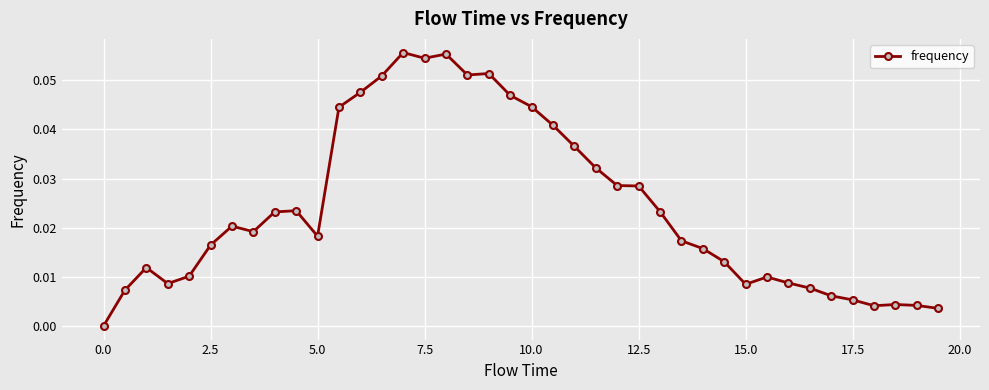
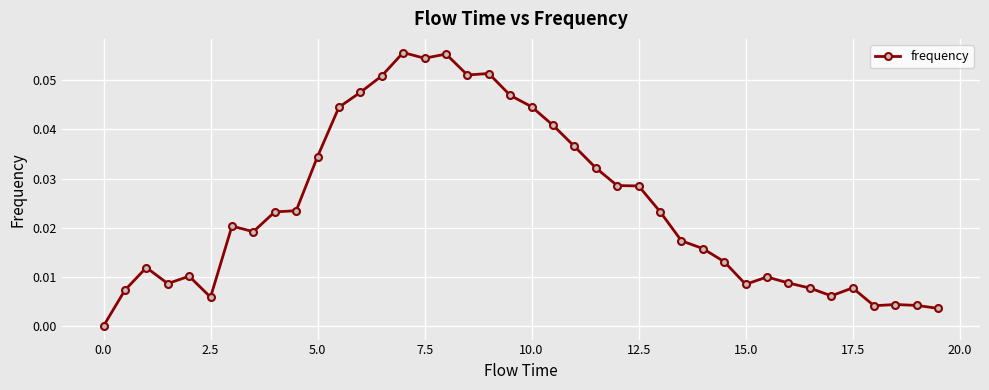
  {
    "0.0": 0.000,
-   "2.5": 0.016,
-   "5.0": 0.018,
+   "2.5": 0.006,
+   "5.0": 0.034,
    "7.5": 0.054,
    "10.0": 0.045,
    "12.5": 0.028,
    "15.0": 0.008,
-   "17.5": 0.005
+   "17.5": 0.008
  }
